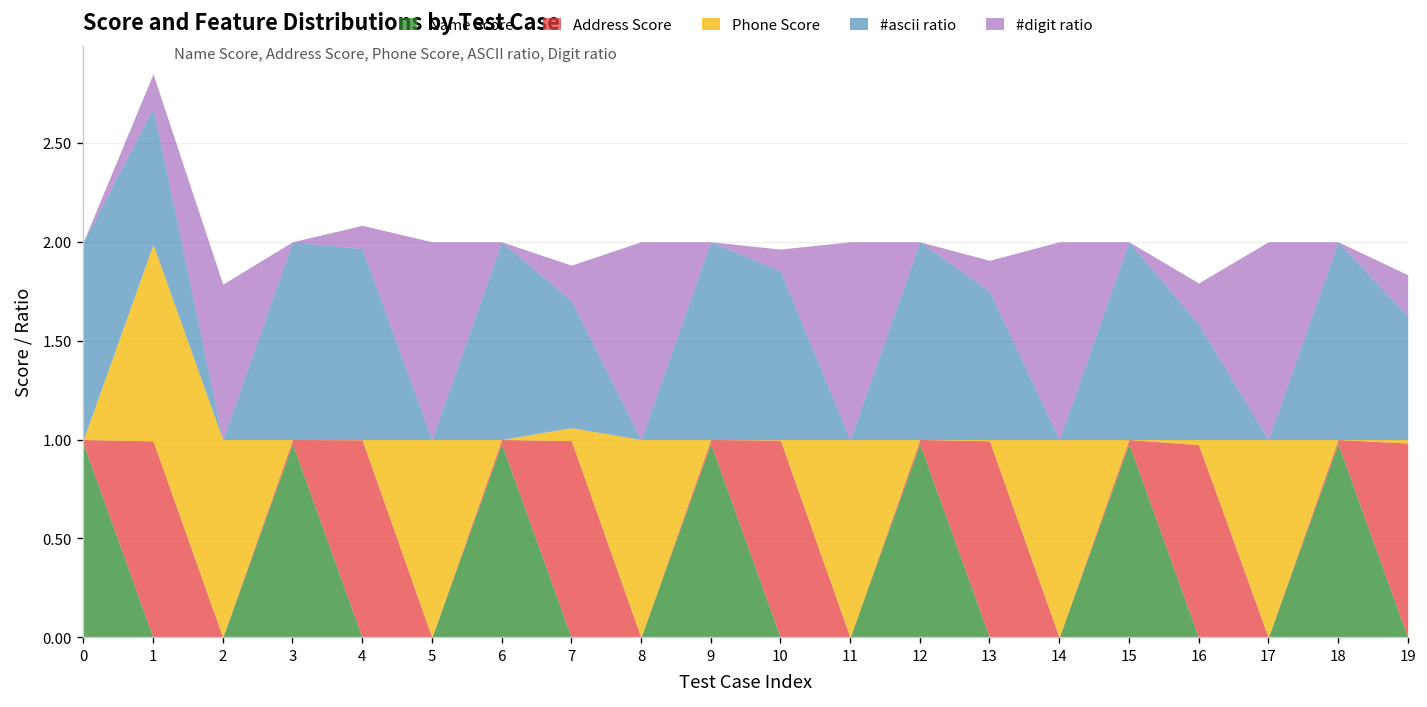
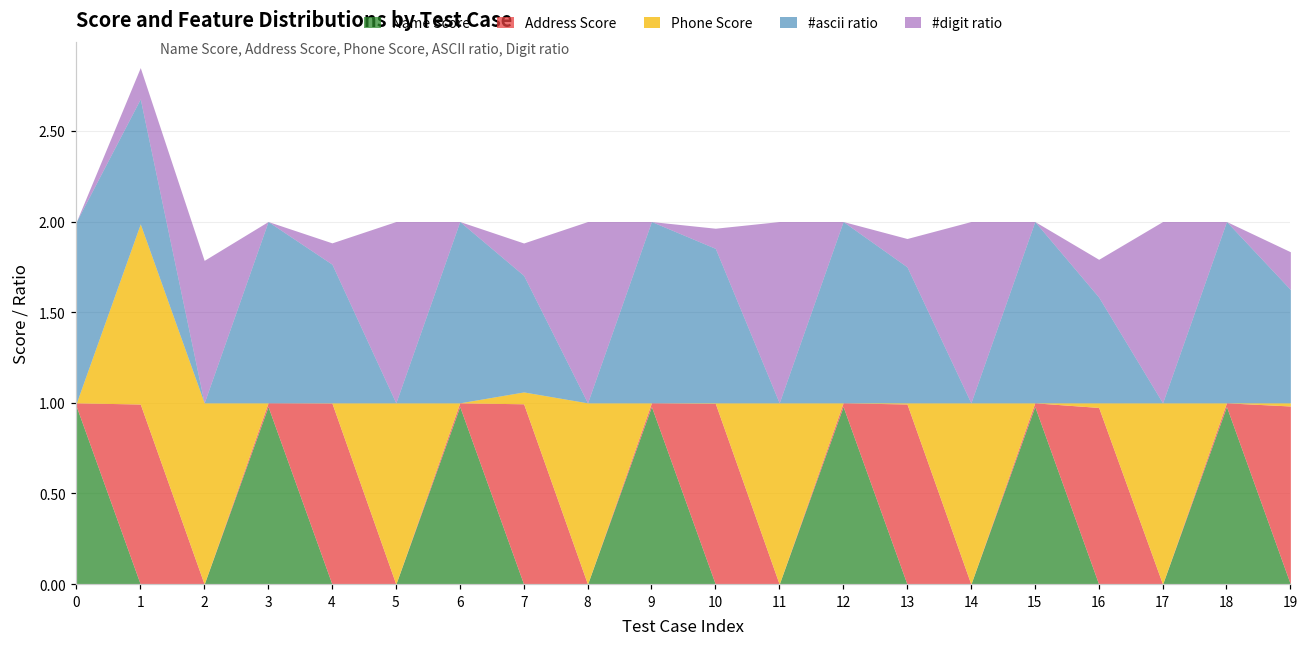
  {
    "Name Score": {
      "0": 0.98,
      "1": 0.00,
      "3": 0.98,
      "4": 0.00,
      "6": 0.98,
      "7": 0.00,
      "9": 0.98,
      "10": 0.00,
      "12": 0.98,
      "13": 0.00,
      "15": 0.98,
      "16": 0.00,
      "18": 0.98,
      "19": 0.00
    },
    "Phone Score": {
      "1": 0.99,
      "7": 0.07,
      "16": 0.03,
      "19": 0.02
    },
    "#ascii ratio": {
      "1": 0.69,
-     "4": 0.97,
+     "4": 0.76,
      "7": 0.64,
      "10": 0.85,
      "13": 0.75,
      "16": 0.58,
      "19": 0.63
    },
    "#digit ratio": {
      "1": 0.17,
      "2": 0.79,
      "4": 0.12,
      "5": 1.00,
      "7": 0.18,
      "8": 1.00,
      "10": 0.11,
      "11": 1.00,
      "13": 0.16,
      "14": 1.00,
      "16": 0.21,
      "17": 1.00,
      "19": 0.21
    }
  }
